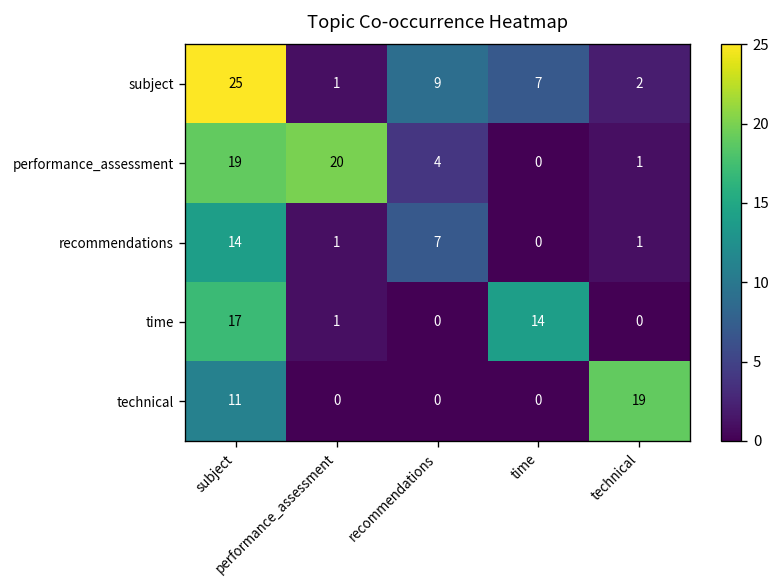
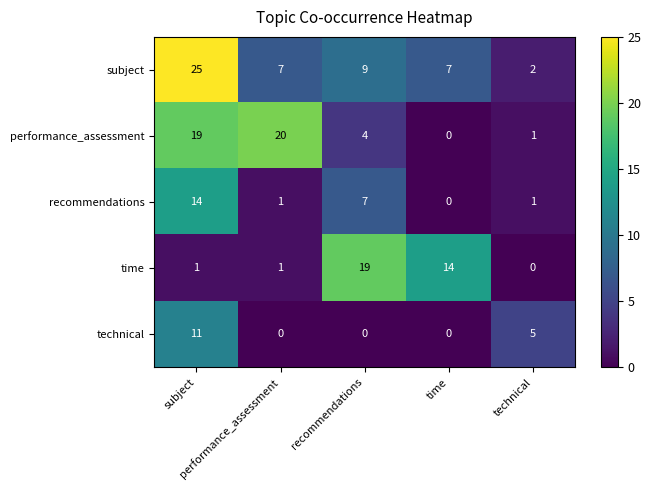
  {
    "subject": {
      "subject": 25,
-     "performance_assessment": 1,
+     "performance_assessment": 7,
      "recommendations": 9,
      "time": 7,
      "technical": 2
    },
    "performance_assessment": {
      "subject": 19,
      "performance_assessment": 20,
      "recommendations": 4,
      "time": 0,
      "technical": 1
    },
    "recommendations": {
      "subject": 14,
      "performance_assessment": 1,
      "recommendations": 7,
      "time": 0,
      "technical": 1
    },
    "time": {
-     "subject": 17,
+     "subject": 1,
      "performance_assessment": 1,
-     "recommendations": 0,
+     "recommendations": 19,
      "time": 14,
      "technical": 0
    },
    "technical": {
      "subject": 11,
      "performance_assessment": 0,
      "recommendations": 0,
      "time": 0,
-     "technical": 19
+     "technical": 5
    }
  }
